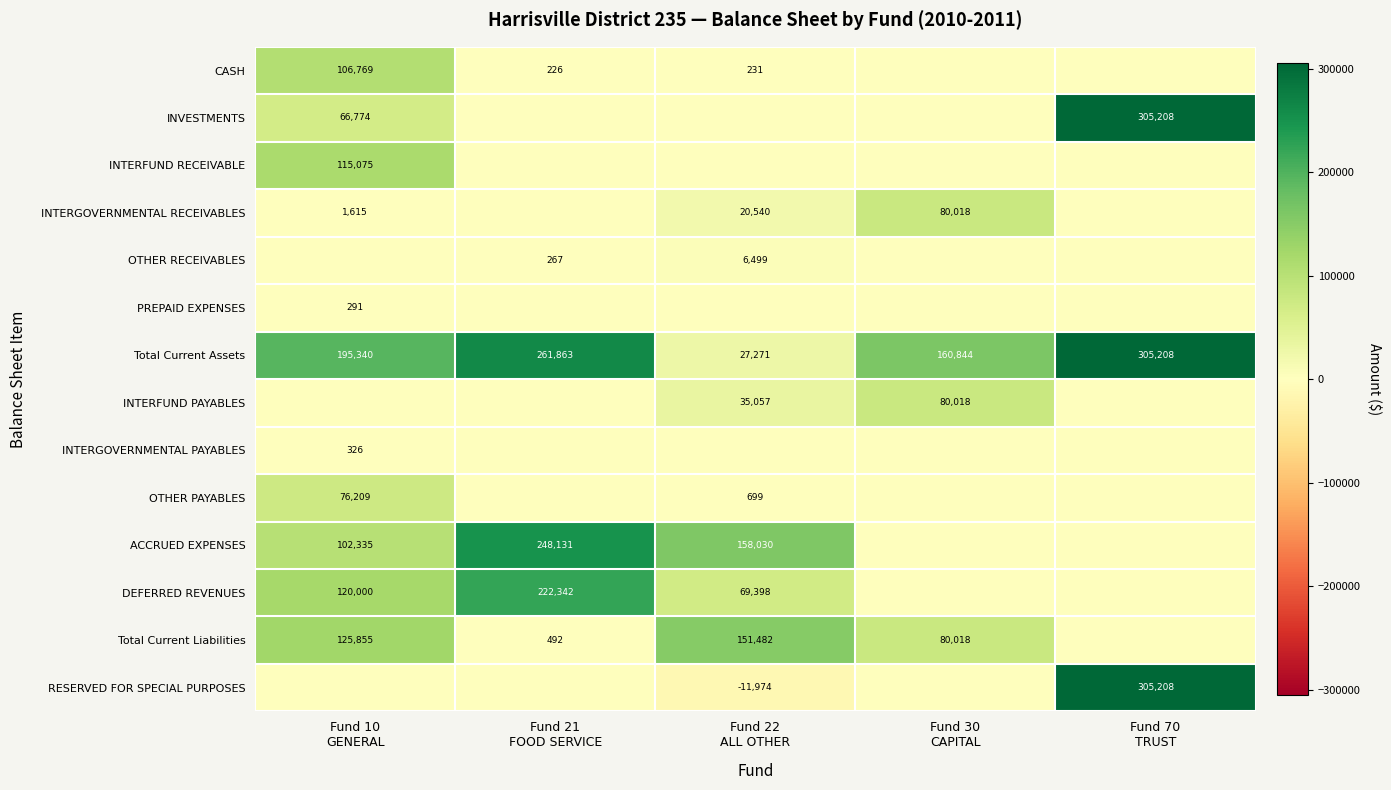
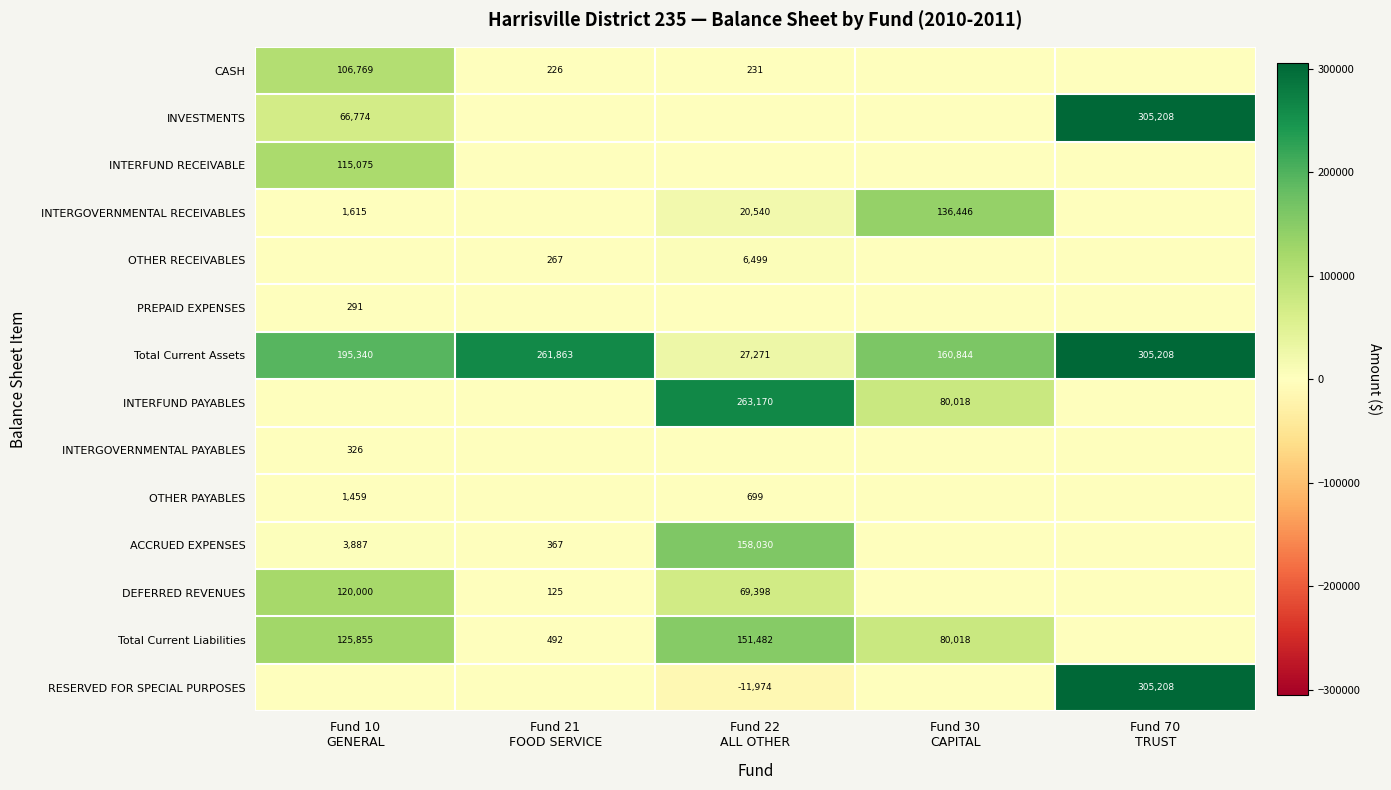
  {
    "CASH": {
      "Fund 10 GENERAL": "106,769",
      "Fund 21 FOOD SERVICE": "226",
      "Fund 22 ALL OTHER": "231"
    },
    "INVESTMENTS": {
      "Fund 10 GENERAL": "66,774",
      "Fund 70 TRUST": "305,208"
    },
    "INTERFUND RECEIVABLE": {
      "Fund 10 GENERAL": "115,075"
    },
    "INTERGOVERNMENTAL RECEIVABLES": {
      "Fund 10 GENERAL": "1,615",
      "Fund 22 ALL OTHER": "20,540",
-     "Fund 30 CAPITAL": "80,018"
+     "Fund 30 CAPITAL": "136,446"
    },
    "OTHER RECEIVABLES": {
      "Fund 21 FOOD SERVICE": "267",
      "Fund 22 ALL OTHER": "6,499"
    },
    "PREPAID EXPENSES": {
      "Fund 10 GENERAL": "291"
    },
    "Total Current Assets": {
      "Fund 10 GENERAL": "195,340",
      "Fund 21 FOOD SERVICE": "261,863",
      "Fund 22 ALL OTHER": "27,271",
      "Fund 30 CAPITAL": "160,844",
      "Fund 70 TRUST": "305,208"
    },
    "INTERFUND PAYABLES": {
-     "Fund 22 ALL OTHER": "35,057",
+     "Fund 22 ALL OTHER": "263,170",
      "Fund 30 CAPITAL": "80,018"
    },
    "INTERGOVERNMENTAL PAYABLES": {
      "Fund 10 GENERAL": "326"
    },
    "OTHER PAYABLES": {
-     "Fund 10 GENERAL": "76,209",
+     "Fund 10 GENERAL": "1,459",
      "Fund 22 ALL OTHER": "699"
    },
    "ACCRUED EXPENSES": {
-     "Fund 10 GENERAL": "102,335",
-     "Fund 21 FOOD SERVICE": "248,131",
+     "Fund 10 GENERAL": "3,887",
+     "Fund 21 FOOD SERVICE": "367",
      "Fund 22 ALL OTHER": "158,030"
    },
    "DEFERRED REVENUES": {
      "Fund 10 GENERAL": "120,000",
-     "Fund 21 FOOD SERVICE": "222,342",
+     "Fund 21 FOOD SERVICE": "125",
      "Fund 22 ALL OTHER": "69,398"
    },
    "Total Current Liabilities": {
      "Fund 10 GENERAL": "125,855",
      "Fund 21 FOOD SERVICE": "492",
      "Fund 22 ALL OTHER": "151,482",
      "Fund 30 CAPITAL": "80,018"
    },
    "RESERVED FOR SPECIAL PURPOSES": {
      "Fund 22 ALL OTHER": "-11,974",
      "Fund 70 TRUST": "305,208"
    }
  }
